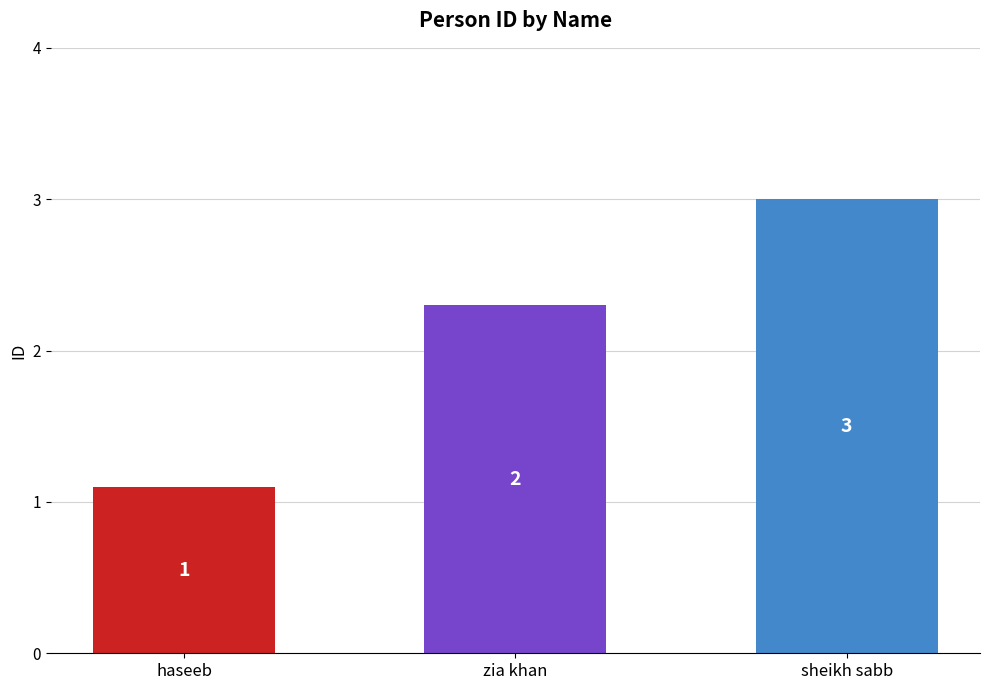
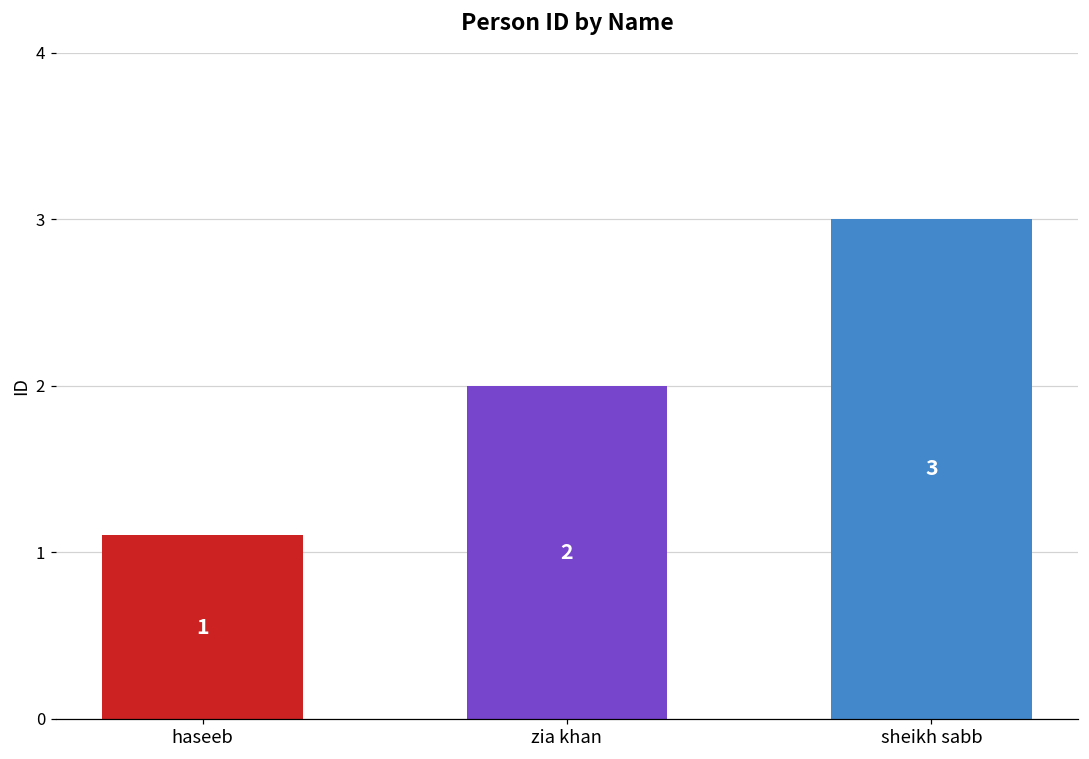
  {
-   "zia khan": 2.3
+   "zia khan": 2.0
  }
